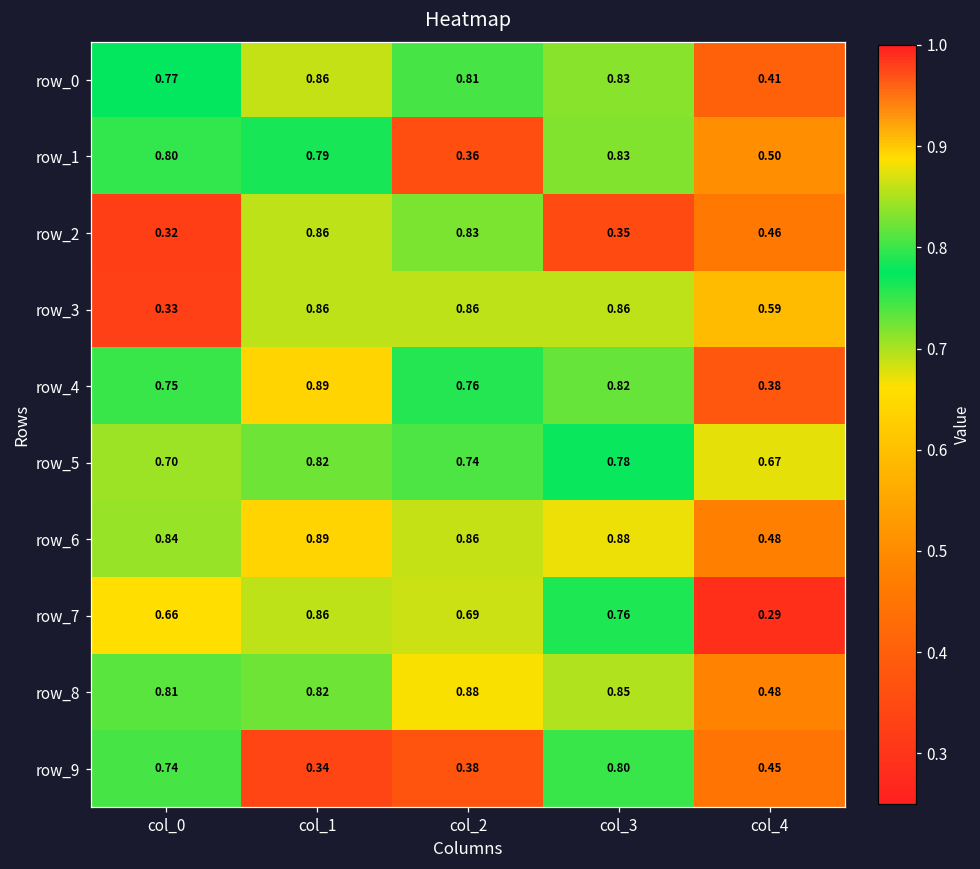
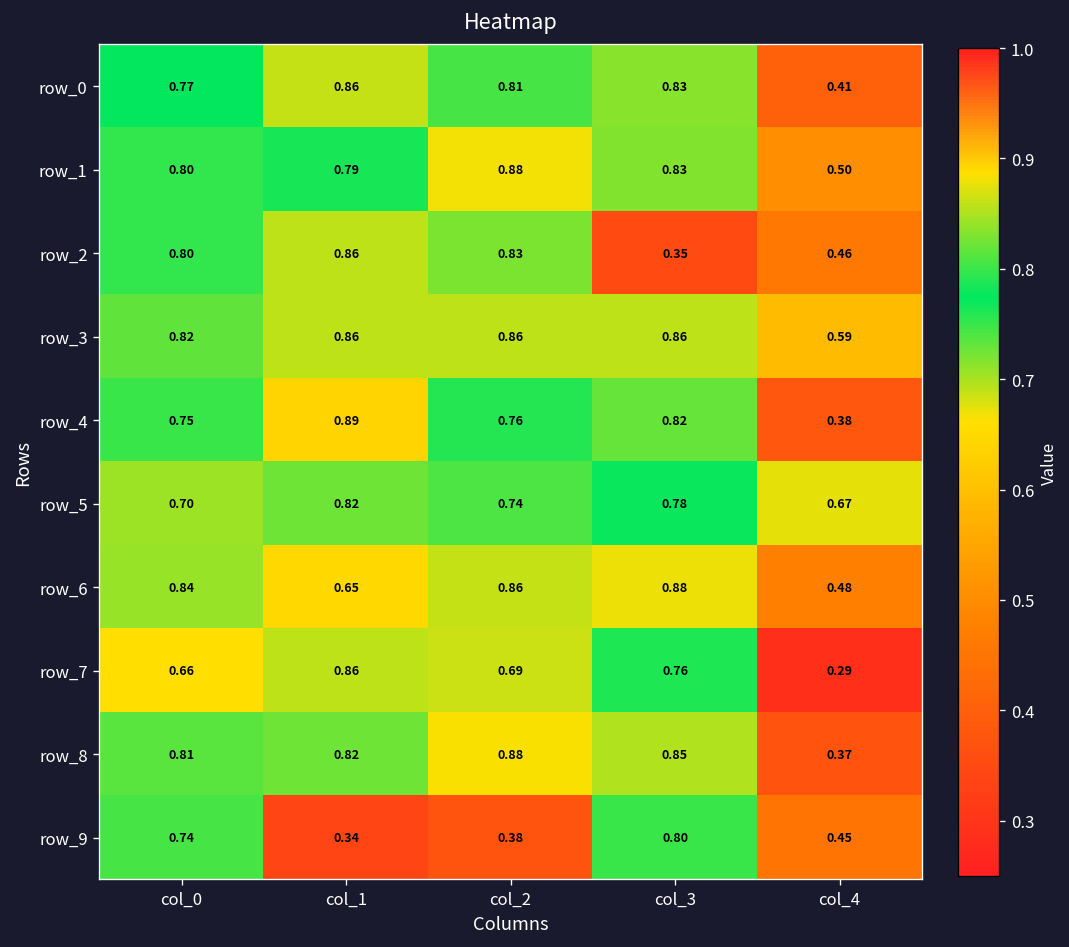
  {
    "row_0": {
      "col_0": 0.77,
      "col_1": 0.86,
      "col_2": 0.81,
      "col_3": 0.83,
      "col_4": 0.41
    },
    "row_1": {
      "col_0": 0.80,
      "col_1": 0.79,
-     "col_2": 0.36,
+     "col_2": 0.88,
      "col_3": 0.83,
      "col_4": 0.50
    },
    "row_2": {
-     "col_0": 0.32,
+     "col_0": 0.80,
      "col_1": 0.86,
      "col_2": 0.83,
      "col_3": 0.35,
      "col_4": 0.46
    },
    "row_3": {
-     "col_0": 0.33,
+     "col_0": 0.82,
      "col_1": 0.86,
      "col_2": 0.86,
      "col_3": 0.86,
      "col_4": 0.59
    },
    "row_4": {
      "col_0": 0.75,
      "col_1": 0.89,
      "col_2": 0.76,
      "col_3": 0.82,
      "col_4": 0.38
    },
    "row_5": {
      "col_0": 0.70,
      "col_1": 0.82,
      "col_2": 0.74,
      "col_3": 0.78,
      "col_4": 0.67
    },
    "row_6": {
      "col_0": 0.84,
-     "col_1": 0.89,
+     "col_1": 0.65,
      "col_2": 0.86,
      "col_3": 0.88,
      "col_4": 0.48
    },
    "row_7": {
      "col_0": 0.66,
      "col_1": 0.86,
      "col_2": 0.69,
      "col_3": 0.76,
      "col_4": 0.29
    },
    "row_8": {
      "col_0": 0.81,
      "col_1": 0.82,
      "col_2": 0.88,
      "col_3": 0.85,
-     "col_4": 0.48
+     "col_4": 0.37
    },
    "row_9": {
      "col_0": 0.74,
      "col_1": 0.34,
      "col_2": 0.38,
      "col_3": 0.80,
      "col_4": 0.45
    }
  }
